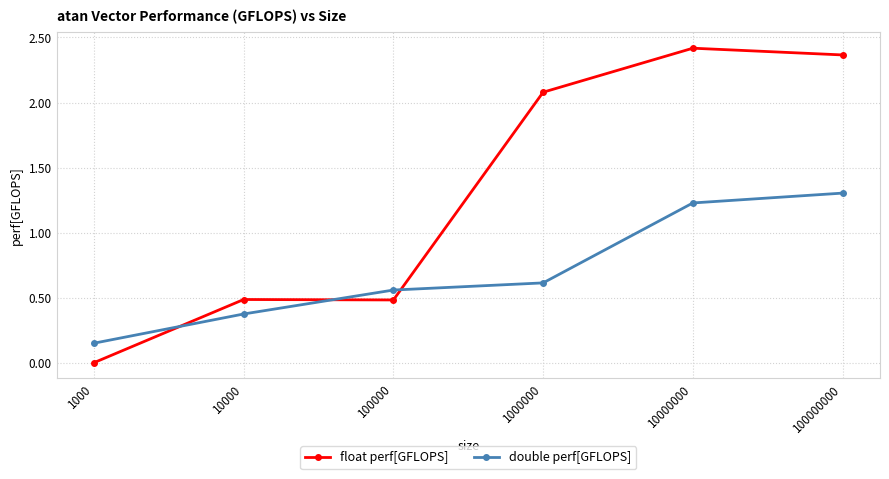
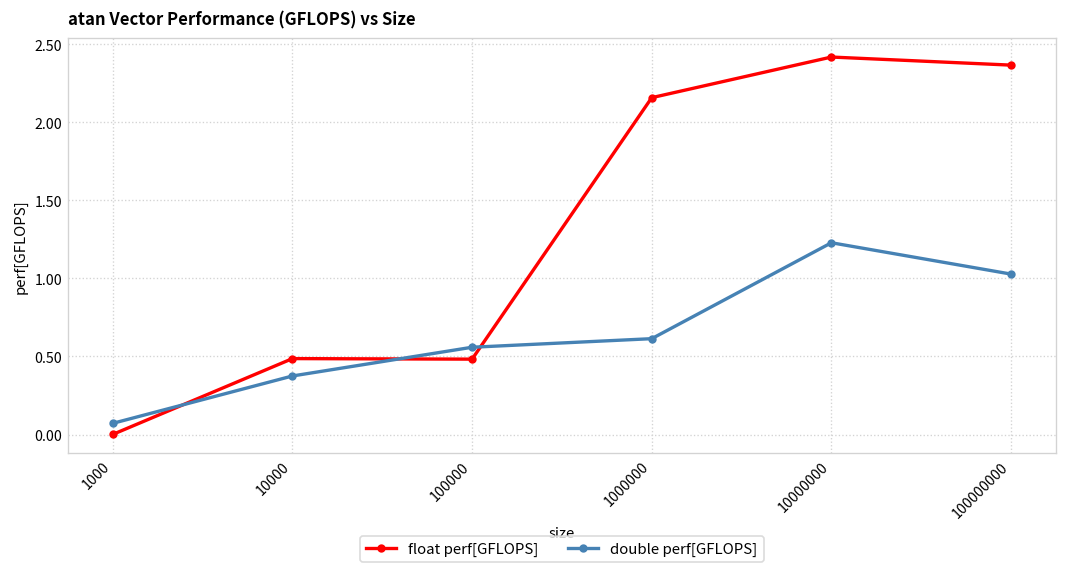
  {
    "float perf[GFLOPS]": {
      "1000": 0.00,
      "10000": 0.49,
      "100000": 0.48,
-     "1000000": 2.08,
+     "1000000": 2.16,
      "10000000": 2.42,
      "100000000": 2.37
    },
    "double perf[GFLOPS]": {
-     "1000": 0.15,
+     "1000": 0.07,
      "10000": 0.38,
      "100000": 0.56,
      "1000000": 0.61,
      "10000000": 1.23,
-     "100000000": 1.30
+     "100000000": 1.03
    }
  }
